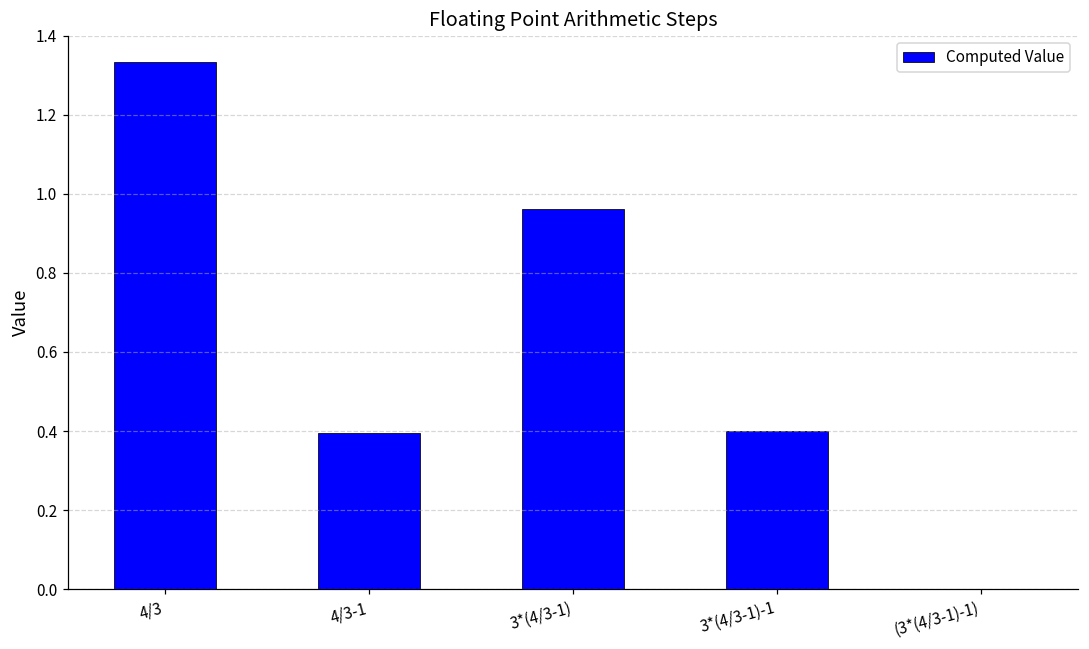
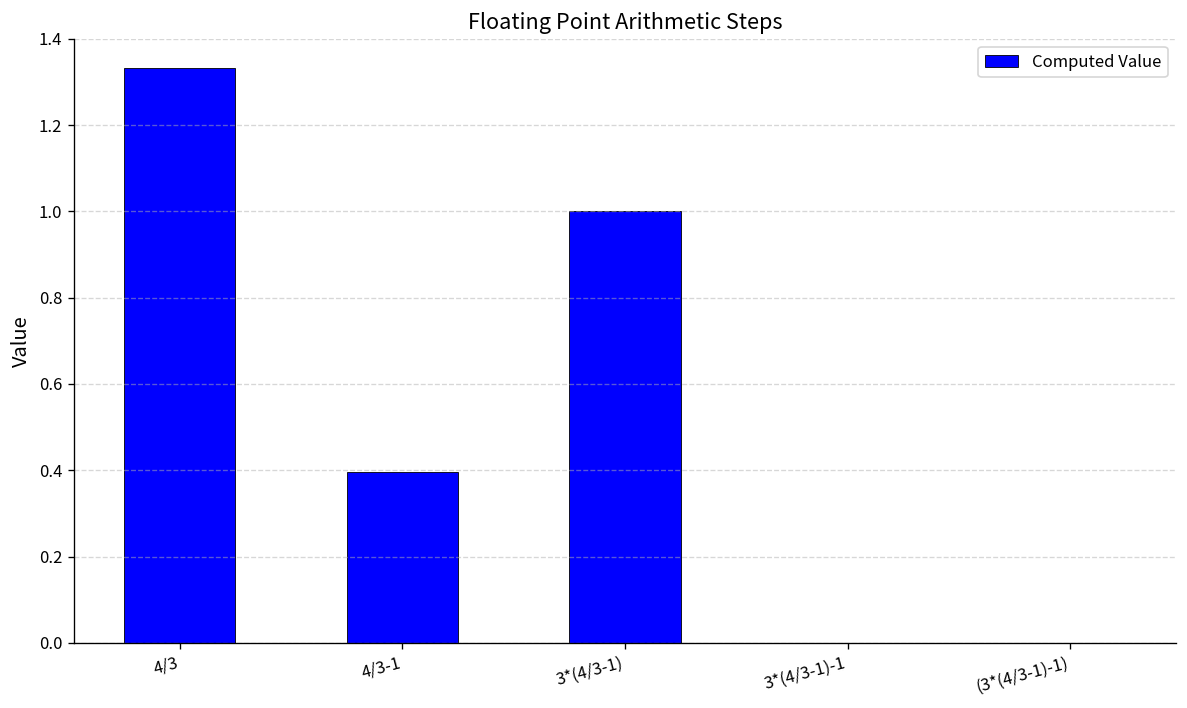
  {
    "4/3": 1.33,
    "4/3-1": 0.40,
-   "3*(4/3-1)": 0.96,
-   "3*(4/3-1)-1": 0.4
+   "3*(4/3-1)": 1.00,
+   "3*(4/3-1)-1": 0.0
  }
